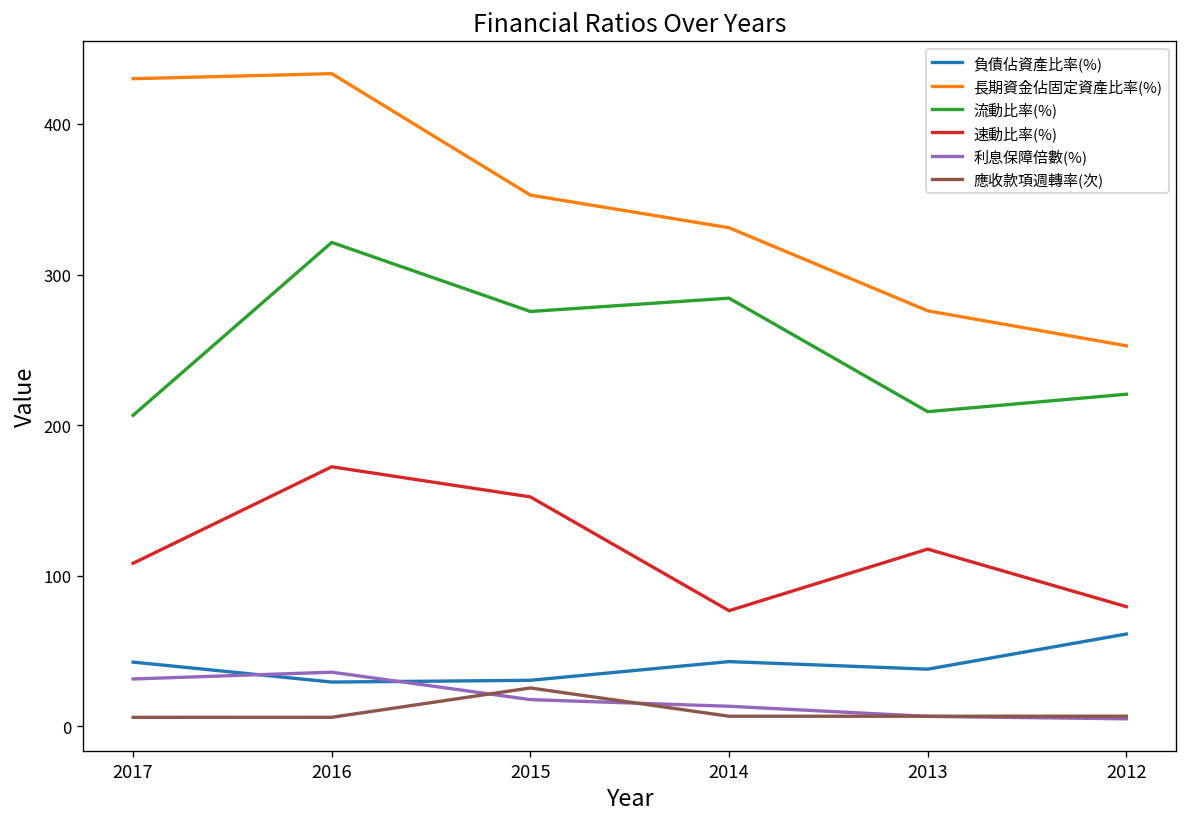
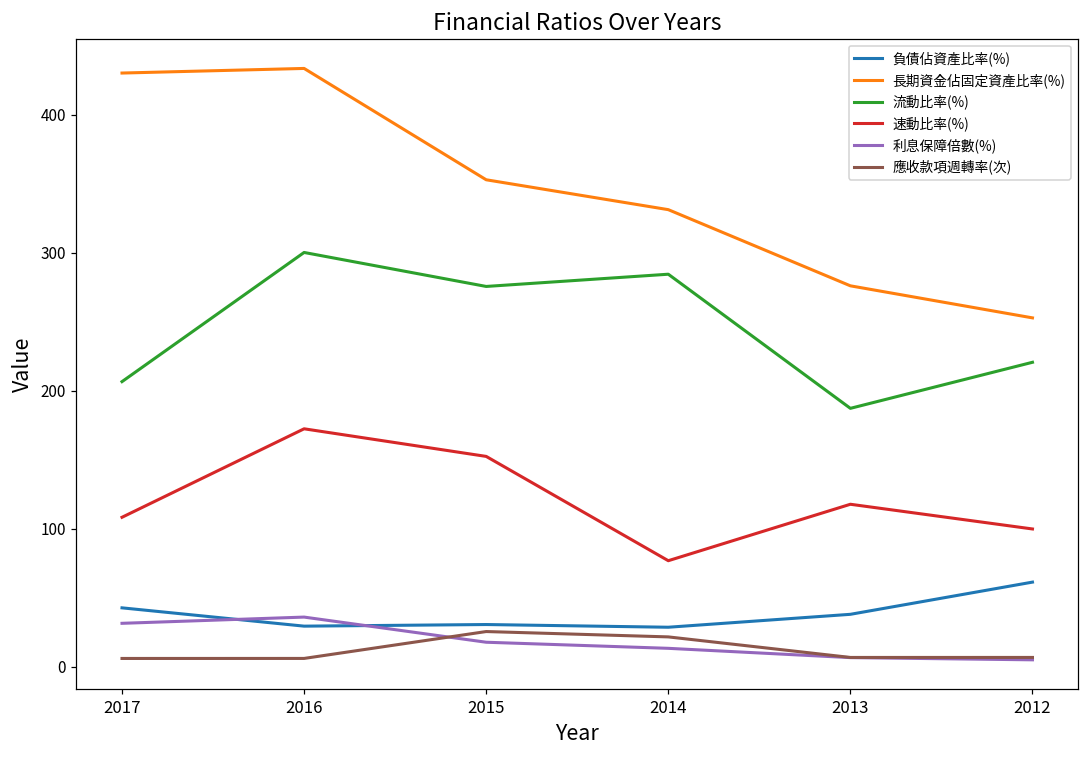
  {
    "負債佔資產比率(%)": {
      "2017": 43,
      "2016": 29,
      "2015": 31,
-     "2014": 43,
+     "2014": 29,
      "2013": 38,
      "2012": 61
    },
    "長期資金佔固定資產比率(%)": {
      "2017": 430,
      "2016": 433,
      "2015": 353,
      "2014": 331,
      "2013": 276,
      "2012": 253
    },
    "流動比率(%)": {
      "2017": 206,
-     "2016": 321,
+     "2016": 300,
      "2015": 275,
      "2014": 284,
-     "2013": 209,
+     "2013": 187,
      "2012": 221
    },
    "速動比率(%)": {
      "2017": 108,
      "2016": 172,
      "2015": 152,
      "2014": 77,
      "2013": 118,
-     "2012": 79
+     "2012": 100
    },
    "利息保障倍數(%)": {
      "2017": 31,
      "2016": 36,
      "2015": 18,
      "2014": 13
    },
    "應收款項週轉率(次)": {
      "2017": 6,
      "2016": 6,
      "2015": 25,
-     "2014": 7
+     "2014": 22
    }
  }
